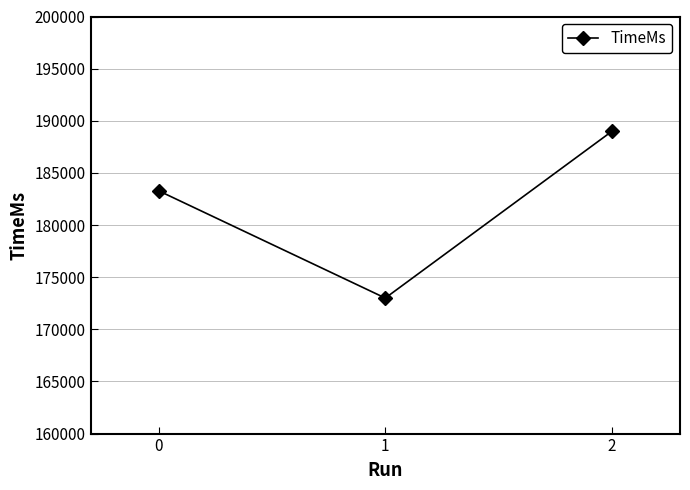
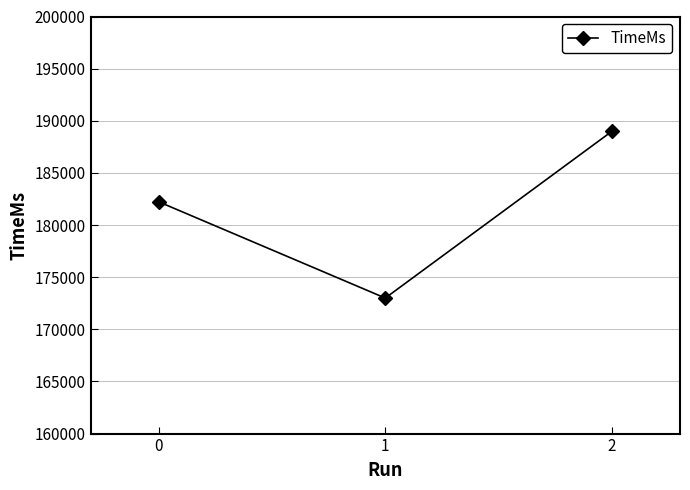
  {
-   "0": 183300,
+   "0": 182200,
    "1": 173000,
    "2": 189000
  }
